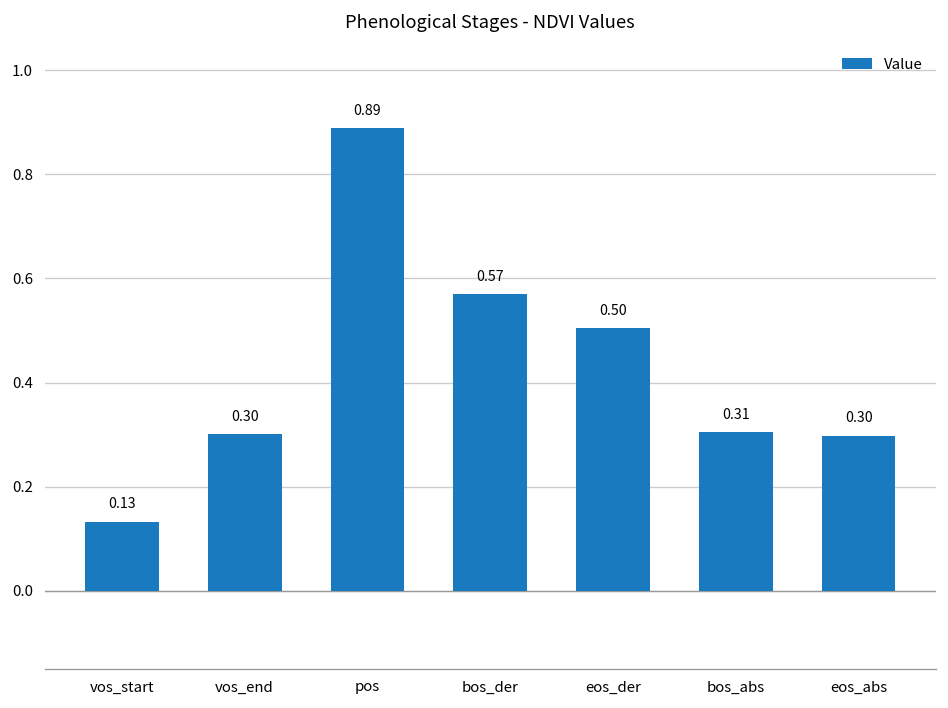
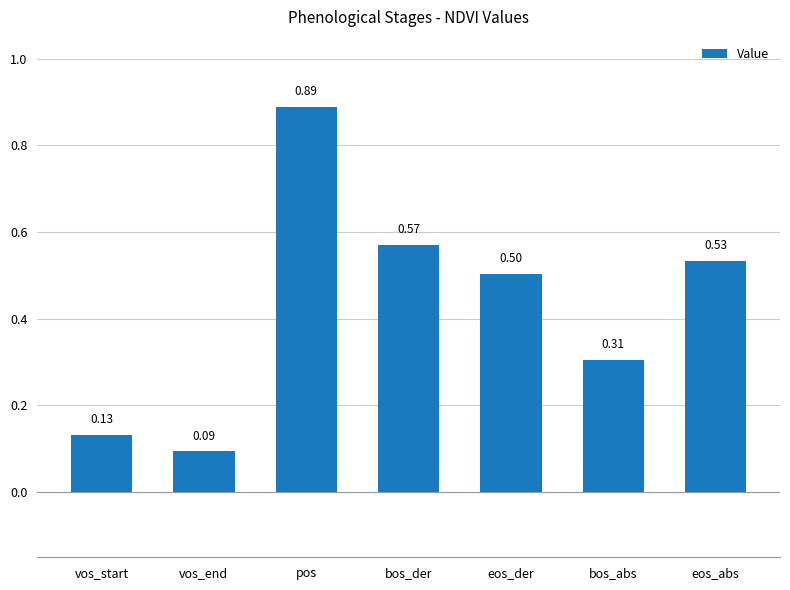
  {
    "vos_start": 0.13,
-   "vos_end": 0.30,
+   "vos_end": 0.09,
    "pos": 0.89,
    "bos_der": 0.57,
    "eos_der": 0.50,
    "bos_abs": 0.31,
-   "eos_abs": 0.30
+   "eos_abs": 0.53
  }
